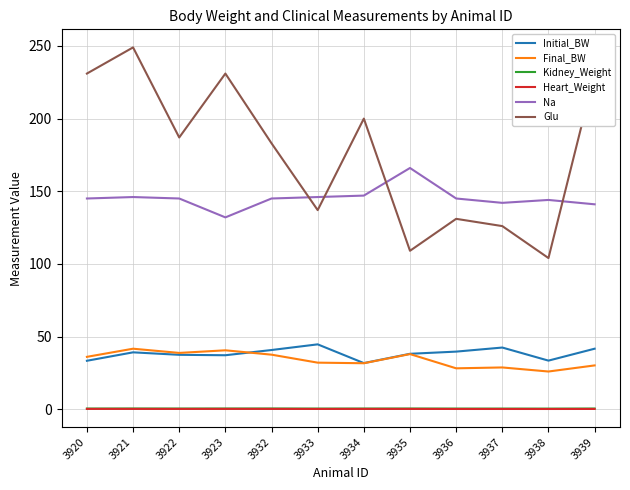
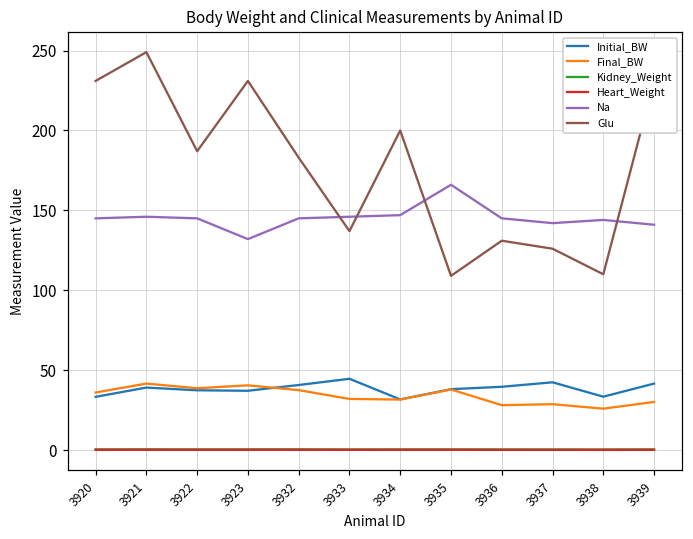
  {
    "Initial_BW": {
      "3920": 33,
      "3921": 39,
      "3923": 37,
      "3932": 41,
      "3933": 45,
      "3936": 40,
      "3937": 42,
      "3938": 33,
      "3939": 42
    },
    "Final_BW": {
      "3920": 36,
      "3921": 42,
      "3923": 41,
      "3932": 38,
      "3933": 32,
      "3936": 28,
      "3937": 29,
      "3938": 26,
      "3939": 30
    },
    "Na": {
      "3920": 145,
      "3921": 146,
      "3922": 145,
      "3923": 132,
      "3932": 145,
      "3933": 146,
      "3934": 147,
      "3935": 166,
      "3936": 145,
      "3937": 142,
      "3938": 144,
      "3939": 141
    },
    "Glu": {
      "3920": 231,
      "3921": 249,
      "3922": 187,
      "3923": 231,
      "3932": 183,
      "3933": 137,
      "3934": 200,
      "3935": 109,
      "3936": 131,
      "3937": 126,
-     "3938": 104
+     "3938": 110
    }
  }
